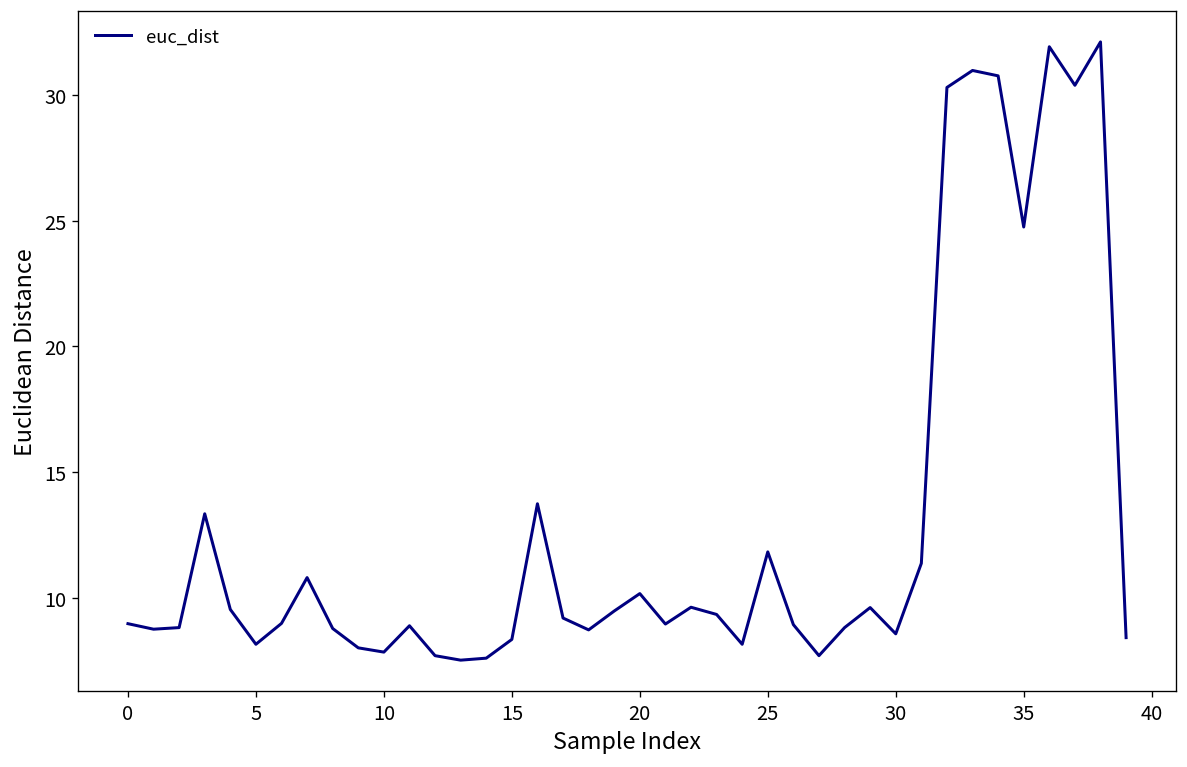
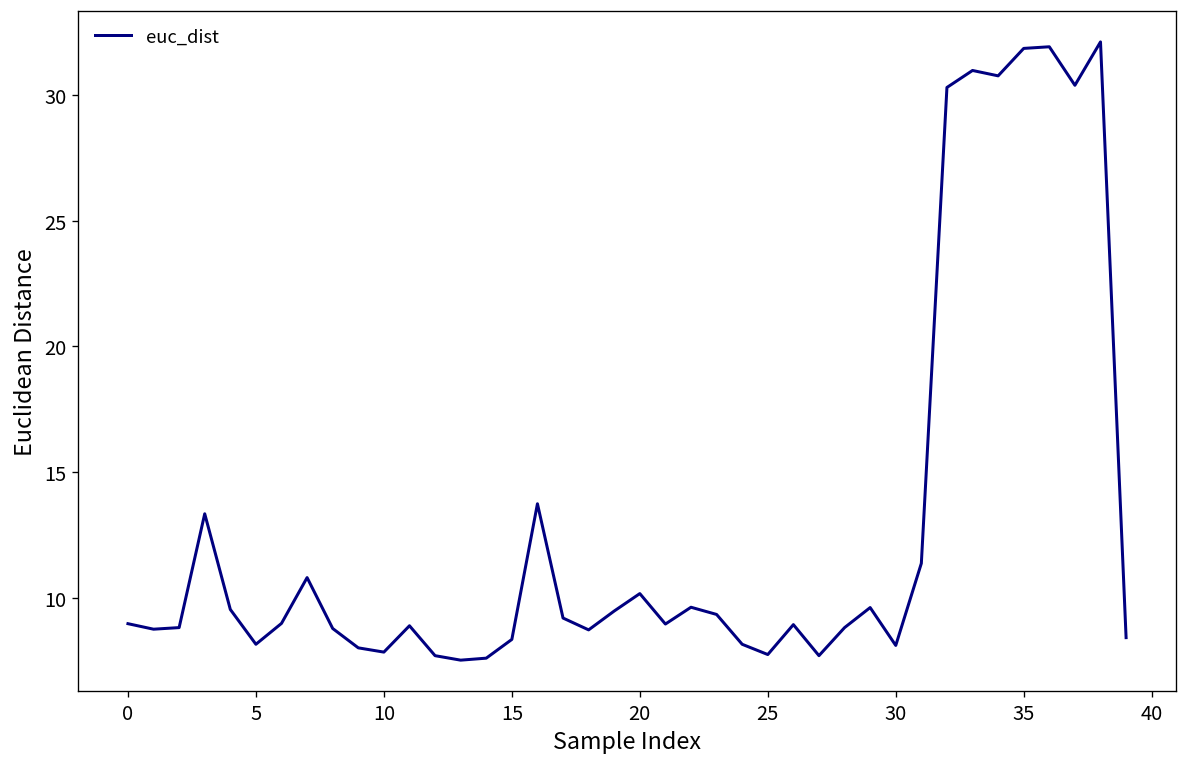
  {
    "0": 9.0,
    "5": 8.2,
    "10": 7.9,
    "15": 8.4,
    "20": 10.2,
-   "25": 11.8,
-   "30": 8.6,
-   "35": 24.7
+   "25": 7.8,
+   "30": 8.1,
+   "35": 31.8
  }
